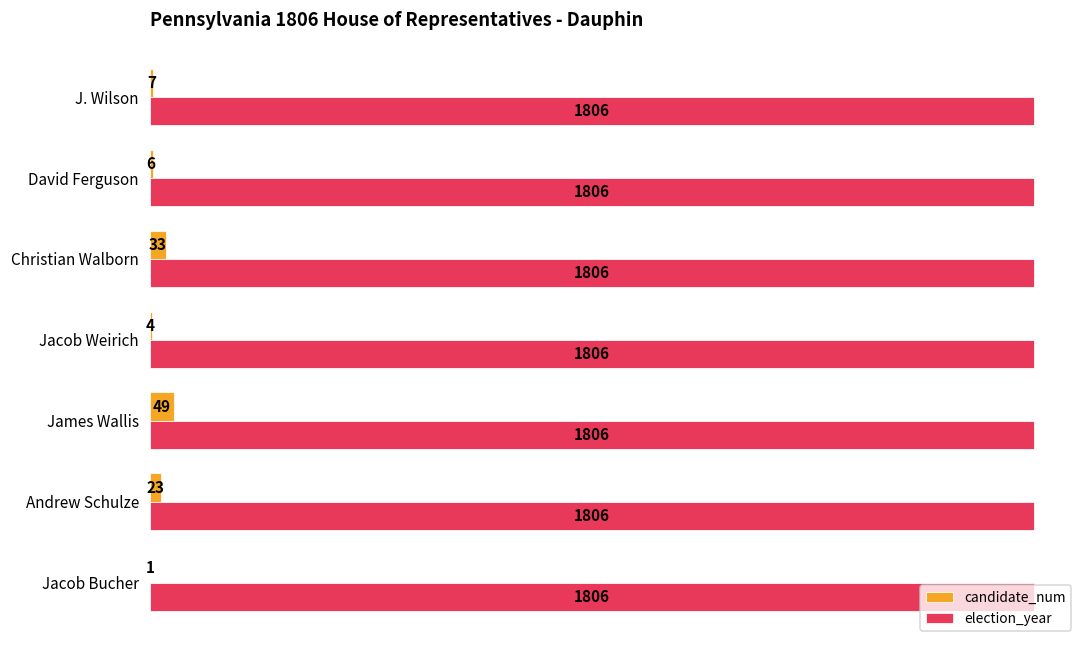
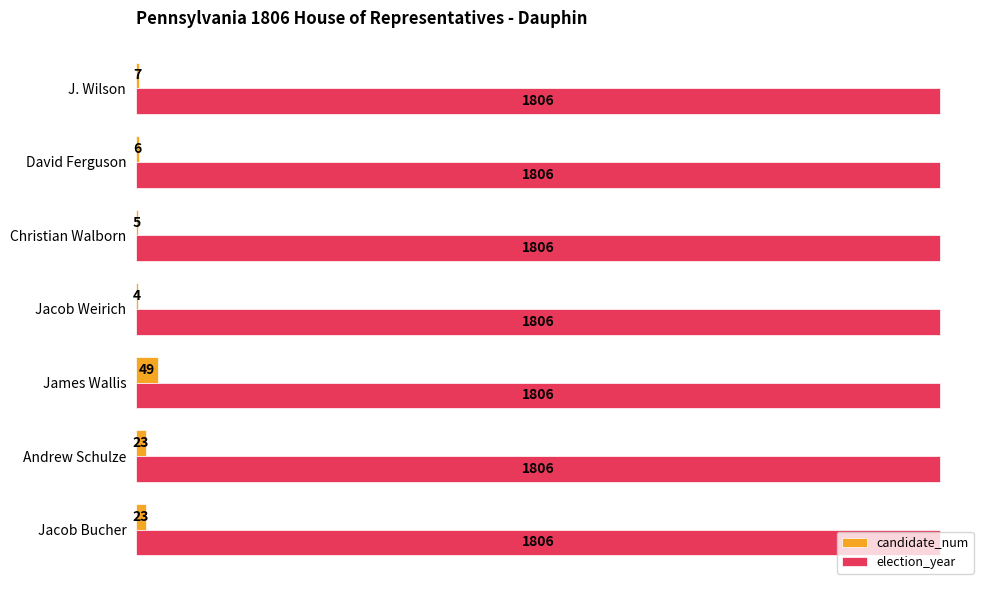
  {
    "candidate_num": {
      "J. Wilson": 7,
      "David Ferguson": 6,
-     "Christian Walborn": 33,
+     "Christian Walborn": 5,
      "Jacob Weirich": 4,
      "James Wallis": 49,
      "Andrew Schulze": 23,
-     "Jacob Bucher": 1
+     "Jacob Bucher": 23
    },
    "election_year": {
      "J. Wilson": 1806,
      "David Ferguson": 1806,
      "Christian Walborn": 1806,
      "Jacob Weirich": 1806,
      "James Wallis": 1806,
      "Andrew Schulze": 1806
    }
  }
